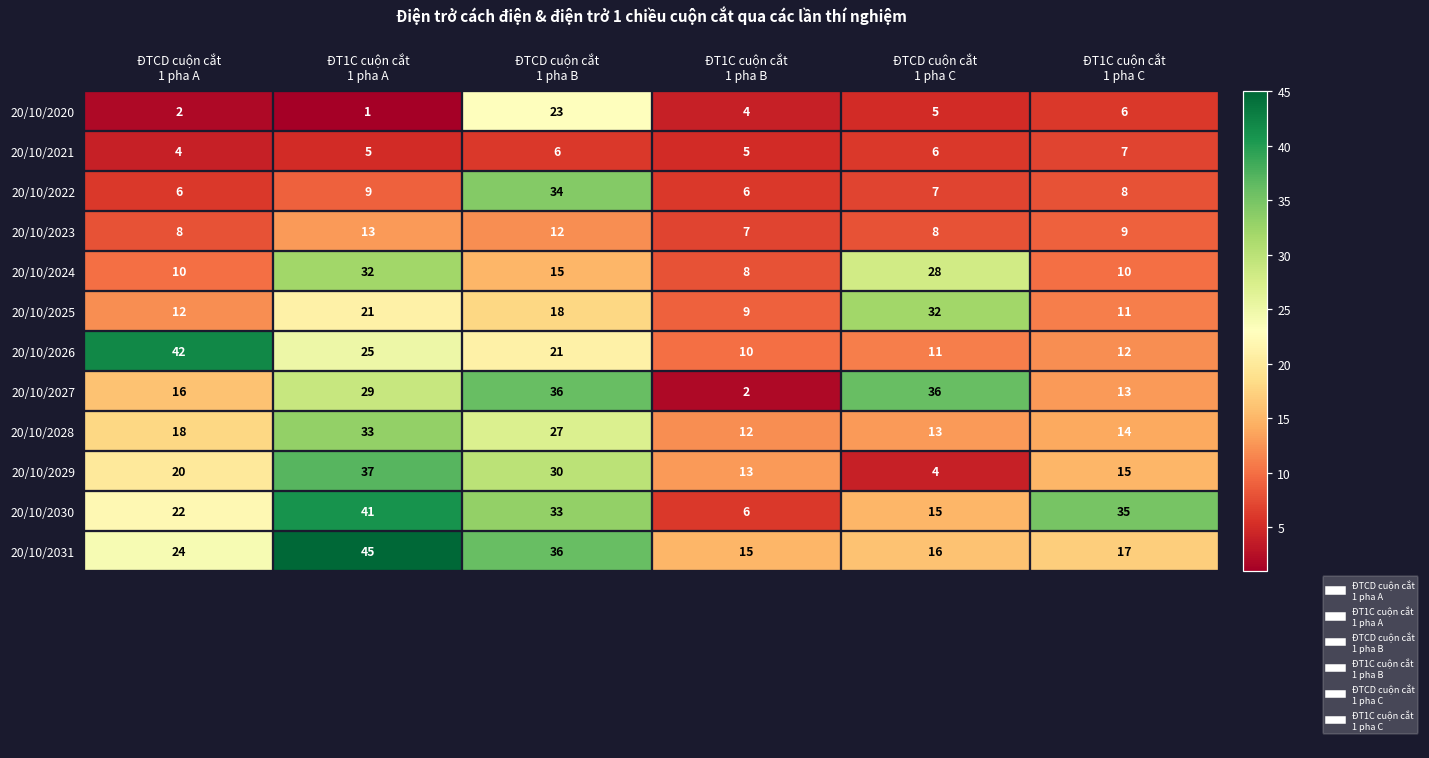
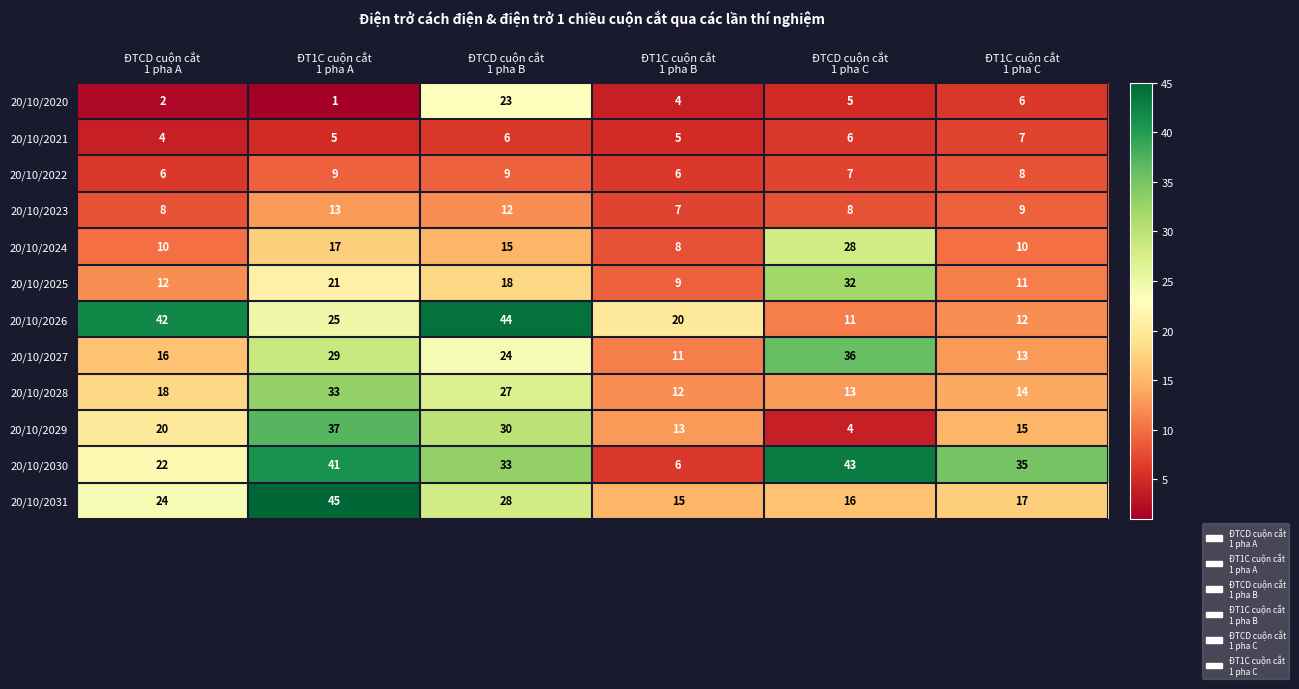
  {
    "20/10/2020": {
      "ĐTCD cuộn cắt 1 pha A": 2,
      "ĐT1C cuộn cắt 1 pha A": 1,
      "ĐTCD cuộn cắt 1 pha B": 23,
      "ĐT1C cuộn cắt 1 pha B": 4,
      "ĐTCD cuộn cắt 1 pha C": 5,
      "ĐT1C cuộn cắt 1 pha C": 6
    },
    "20/10/2021": {
      "ĐTCD cuộn cắt 1 pha A": 4,
      "ĐT1C cuộn cắt 1 pha A": 5,
      "ĐTCD cuộn cắt 1 pha B": 6,
      "ĐT1C cuộn cắt 1 pha B": 5,
      "ĐTCD cuộn cắt 1 pha C": 6,
      "ĐT1C cuộn cắt 1 pha C": 7
    },
    "20/10/2022": {
      "ĐTCD cuộn cắt 1 pha A": 6,
      "ĐT1C cuộn cắt 1 pha A": 9,
-     "ĐTCD cuộn cắt 1 pha B": 34,
+     "ĐTCD cuộn cắt 1 pha B": 9,
      "ĐT1C cuộn cắt 1 pha B": 6,
      "ĐTCD cuộn cắt 1 pha C": 7,
      "ĐT1C cuộn cắt 1 pha C": 8
    },
    "20/10/2023": {
      "ĐTCD cuộn cắt 1 pha A": 8,
      "ĐT1C cuộn cắt 1 pha A": 13,
      "ĐTCD cuộn cắt 1 pha B": 12,
      "ĐT1C cuộn cắt 1 pha B": 7,
      "ĐTCD cuộn cắt 1 pha C": 8,
      "ĐT1C cuộn cắt 1 pha C": 9
    },
    "20/10/2024": {
      "ĐTCD cuộn cắt 1 pha A": 10,
-     "ĐT1C cuộn cắt 1 pha A": 32,
+     "ĐT1C cuộn cắt 1 pha A": 17,
      "ĐTCD cuộn cắt 1 pha B": 15,
      "ĐT1C cuộn cắt 1 pha B": 8,
      "ĐTCD cuộn cắt 1 pha C": 28,
      "ĐT1C cuộn cắt 1 pha C": 10
    },
    "20/10/2025": {
      "ĐTCD cuộn cắt 1 pha A": 12,
      "ĐT1C cuộn cắt 1 pha A": 21,
      "ĐTCD cuộn cắt 1 pha B": 18,
      "ĐT1C cuộn cắt 1 pha B": 9,
      "ĐTCD cuộn cắt 1 pha C": 32,
      "ĐT1C cuộn cắt 1 pha C": 11
    },
    "20/10/2026": {
      "ĐTCD cuộn cắt 1 pha A": 42,
      "ĐT1C cuộn cắt 1 pha A": 25,
-     "ĐTCD cuộn cắt 1 pha B": 21,
-     "ĐT1C cuộn cắt 1 pha B": 10,
+     "ĐTCD cuộn cắt 1 pha B": 44,
+     "ĐT1C cuộn cắt 1 pha B": 20,
      "ĐTCD cuộn cắt 1 pha C": 11,
      "ĐT1C cuộn cắt 1 pha C": 12
    },
    "20/10/2027": {
      "ĐTCD cuộn cắt 1 pha A": 16,
      "ĐT1C cuộn cắt 1 pha A": 29,
-     "ĐTCD cuộn cắt 1 pha B": 36,
-     "ĐT1C cuộn cắt 1 pha B": 2,
+     "ĐTCD cuộn cắt 1 pha B": 24,
+     "ĐT1C cuộn cắt 1 pha B": 11,
      "ĐTCD cuộn cắt 1 pha C": 36,
      "ĐT1C cuộn cắt 1 pha C": 13
    },
    "20/10/2028": {
      "ĐTCD cuộn cắt 1 pha A": 18,
      "ĐT1C cuộn cắt 1 pha A": 33,
      "ĐTCD cuộn cắt 1 pha B": 27,
      "ĐT1C cuộn cắt 1 pha B": 12,
      "ĐTCD cuộn cắt 1 pha C": 13,
      "ĐT1C cuộn cắt 1 pha C": 14
    },
    "20/10/2029": {
      "ĐTCD cuộn cắt 1 pha A": 20,
      "ĐT1C cuộn cắt 1 pha A": 37,
      "ĐTCD cuộn cắt 1 pha B": 30,
      "ĐT1C cuộn cắt 1 pha B": 13,
      "ĐTCD cuộn cắt 1 pha C": 4,
      "ĐT1C cuộn cắt 1 pha C": 15
    },
    "20/10/2030": {
      "ĐTCD cuộn cắt 1 pha A": 22,
      "ĐT1C cuộn cắt 1 pha A": 41,
      "ĐTCD cuộn cắt 1 pha B": 33,
      "ĐT1C cuộn cắt 1 pha B": 6,
-     "ĐTCD cuộn cắt 1 pha C": 15,
+     "ĐTCD cuộn cắt 1 pha C": 43,
      "ĐT1C cuộn cắt 1 pha C": 35
    },
    "20/10/2031": {
      "ĐTCD cuộn cắt 1 pha A": 24,
      "ĐT1C cuộn cắt 1 pha A": 45,
-     "ĐTCD cuộn cắt 1 pha B": 36,
+     "ĐTCD cuộn cắt 1 pha B": 28,
      "ĐT1C cuộn cắt 1 pha B": 15,
      "ĐTCD cuộn cắt 1 pha C": 16,
      "ĐT1C cuộn cắt 1 pha C": 17
    }
  }
